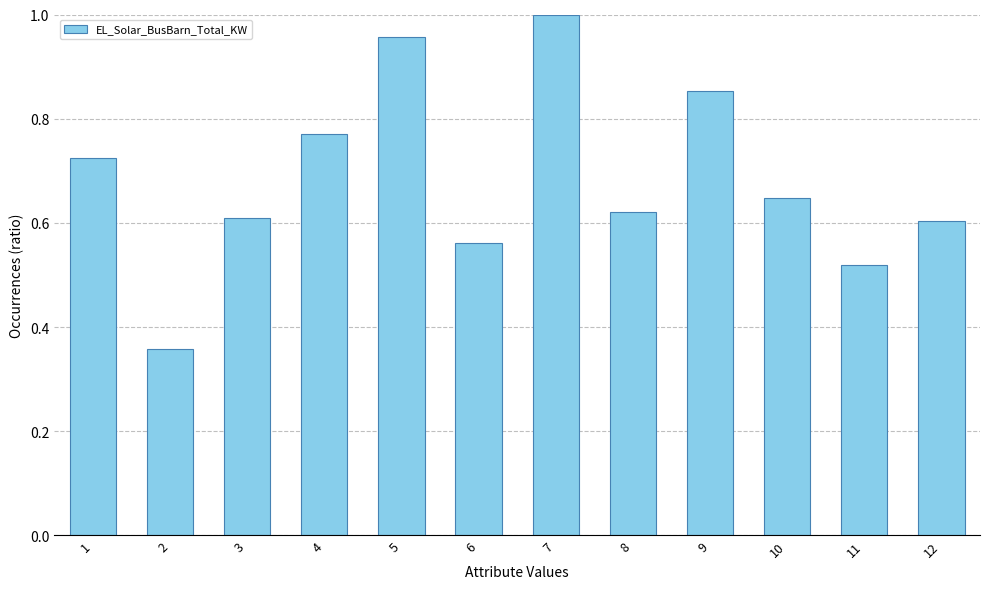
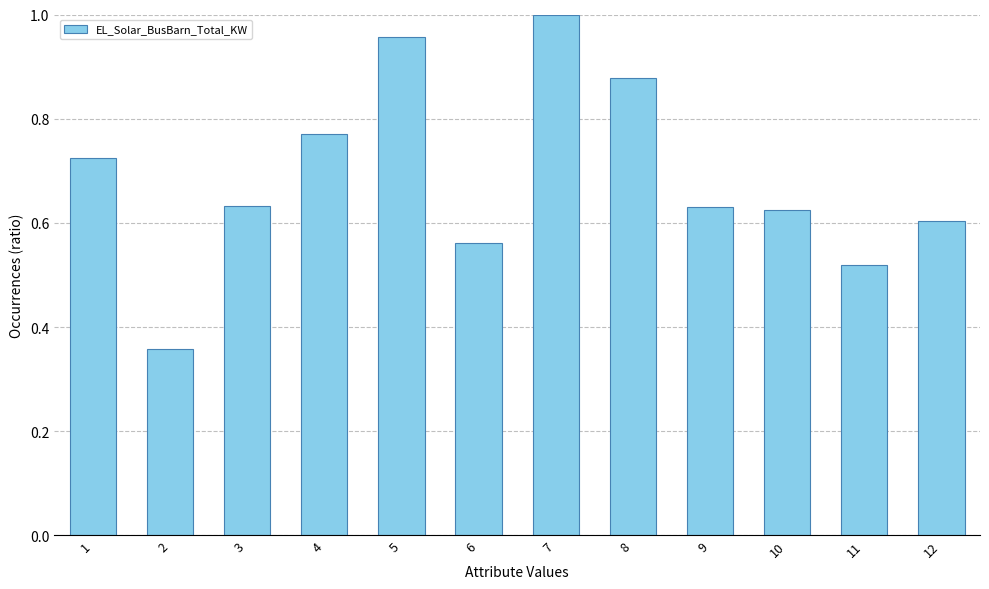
  {
    "1": 0.73,
    "2": 0.36,
-   "3": 0.61,
+   "3": 0.63,
    "4": 0.77,
    "5": 0.96,
    "6": 0.56,
    "7": 1.00,
-   "8": 0.62,
-   "9": 0.85,
-   "10": 0.65,
+   "8": 0.88,
+   "9": 0.63,
+   "10": 0.63,
    "11": 0.52,
    "12": 0.60
  }
